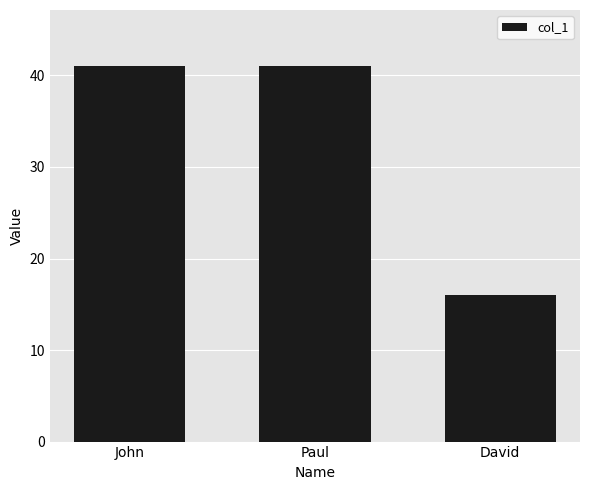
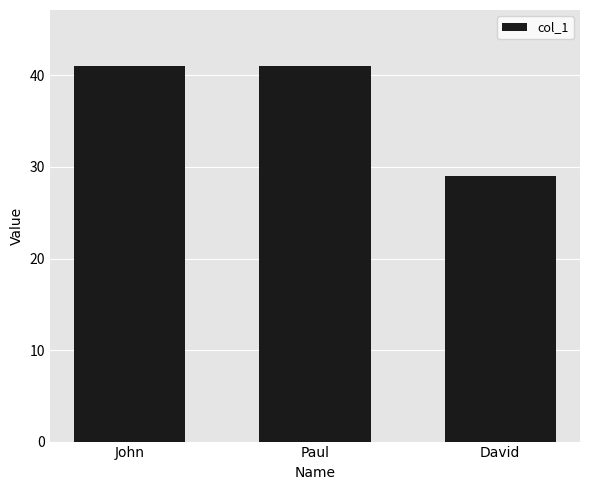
  {
    "John": 41,
    "Paul": 41,
-   "David": 16
+   "David": 29
  }
